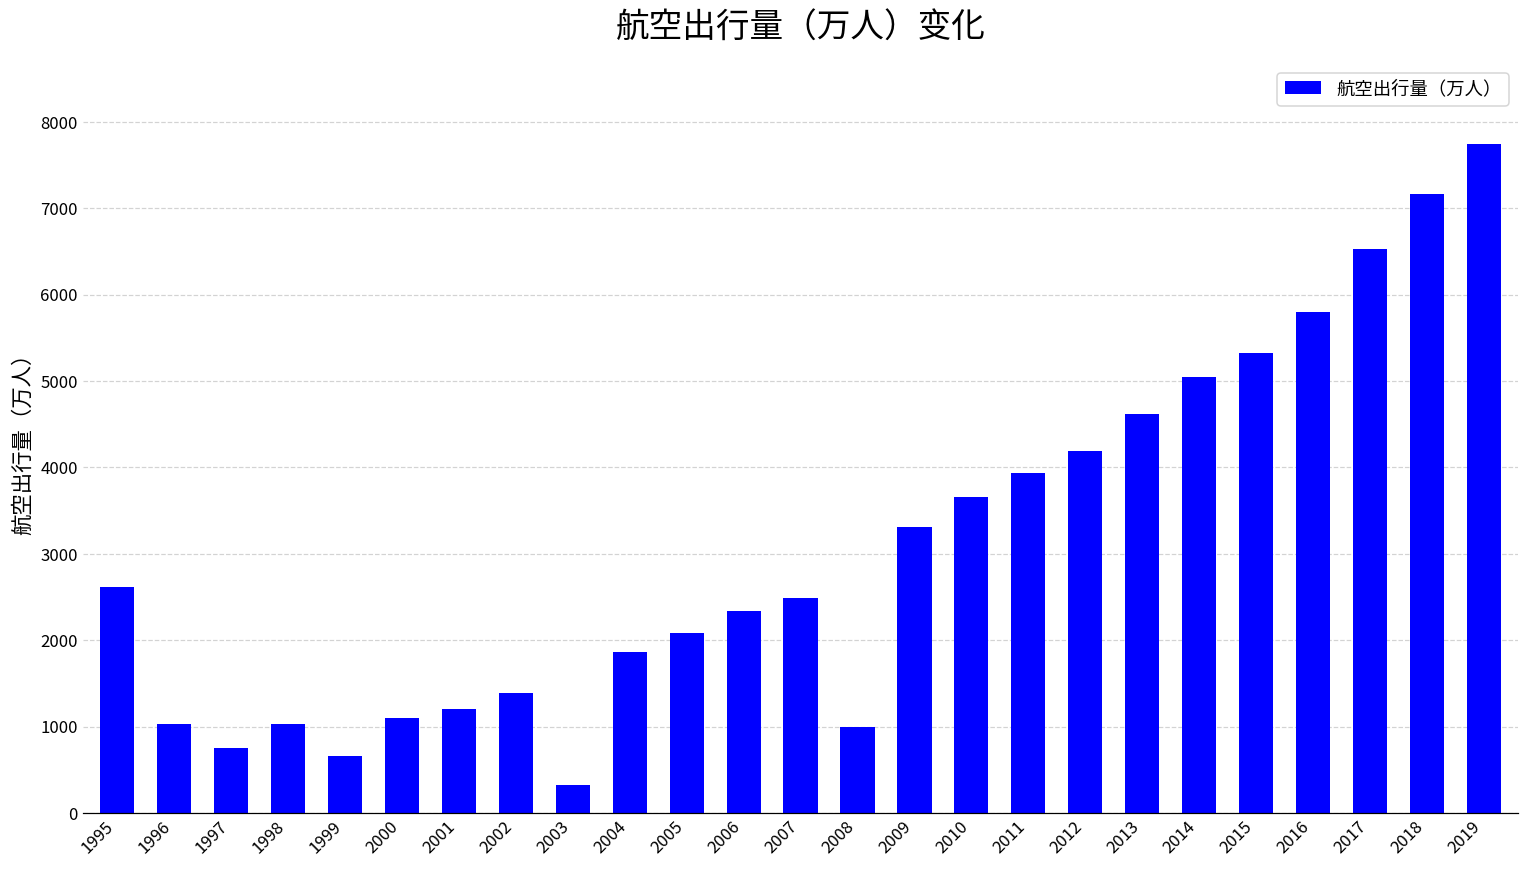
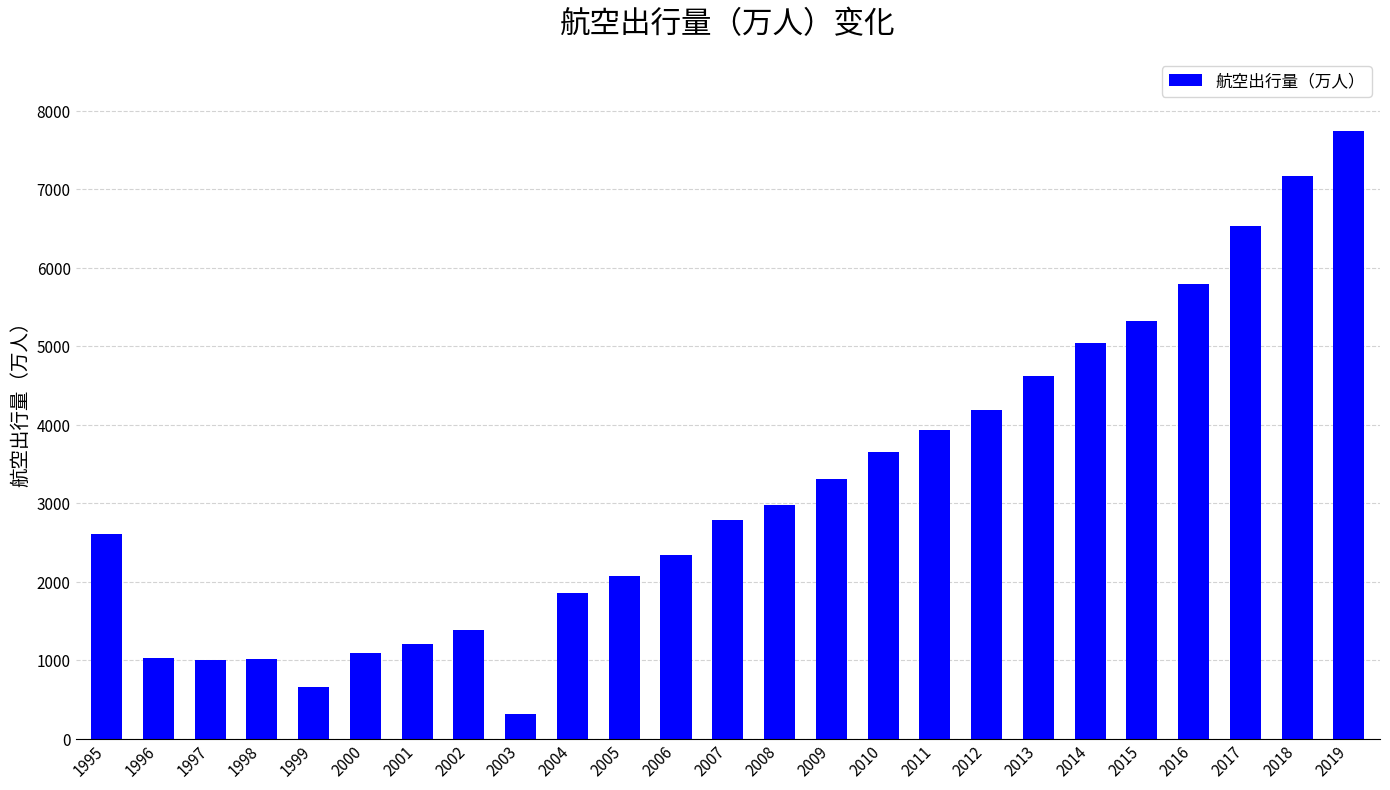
  {
    "1995": 2600,
    "1996": 1000,
-   "1997": 800,
+   "1997": 1000,
    "1998": 1000,
    "1999": 700,
    "2000": 1100,
    "2001": 1200,
    "2002": 1400,
    "2003": 300,
    "2004": 1900,
    "2005": 2100,
    "2006": 2300,
-   "2007": 2500,
-   "2008": 1000,
+   "2007": 2800,
+   "2008": 3000,
    "2009": 3300,
    "2010": 3700,
    "2011": 3900,
    "2012": 4200,
    "2013": 4600,
    "2014": 5000,
    "2015": 5300,
    "2016": 5800,
    "2017": 6500,
    "2018": 7200,
    "2019": 7700
  }
